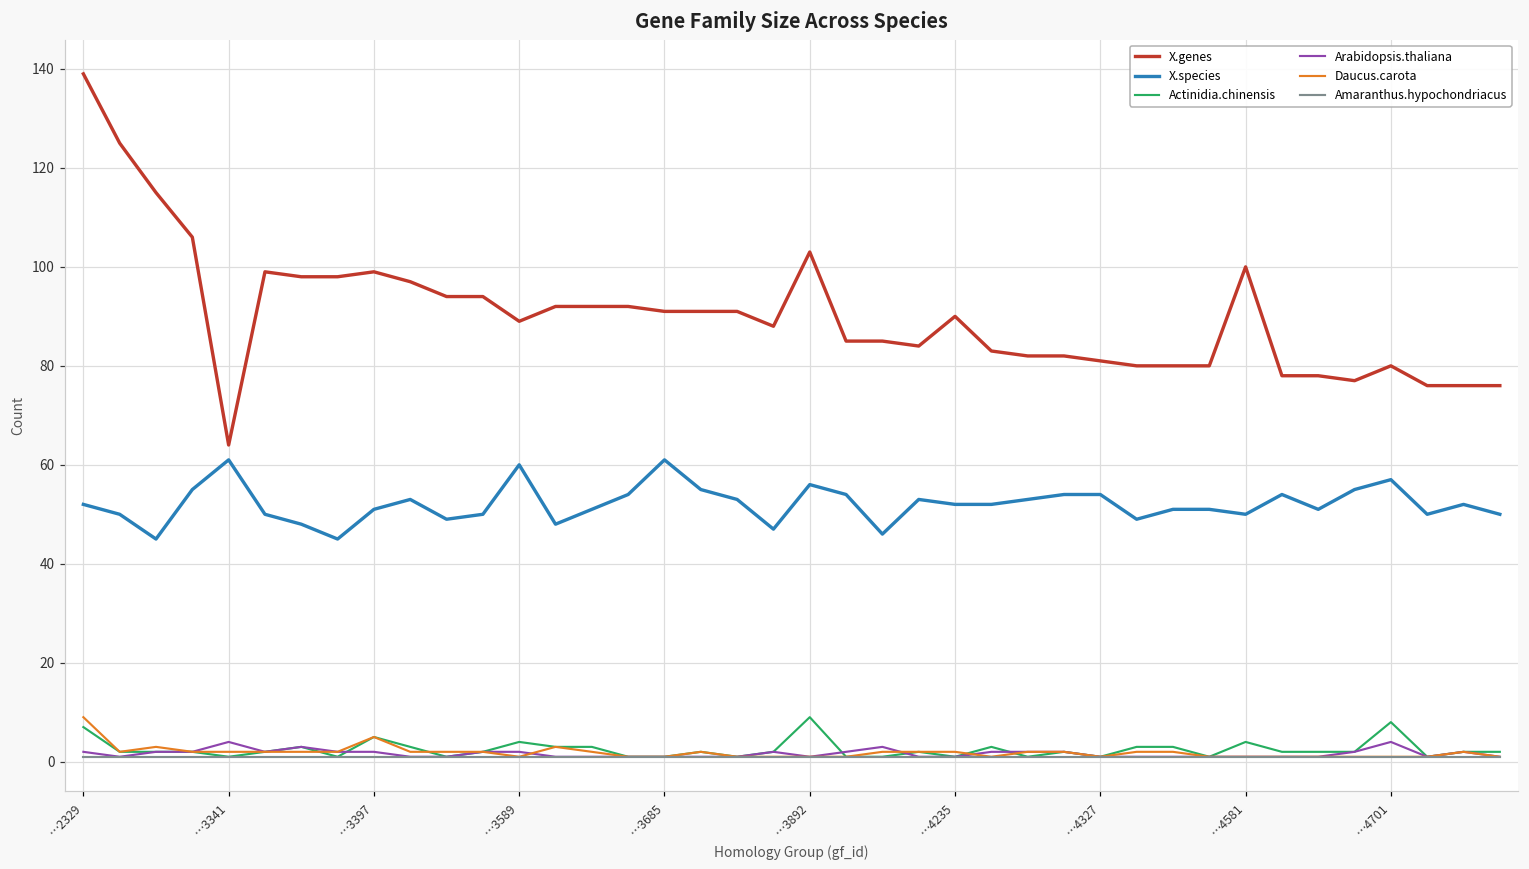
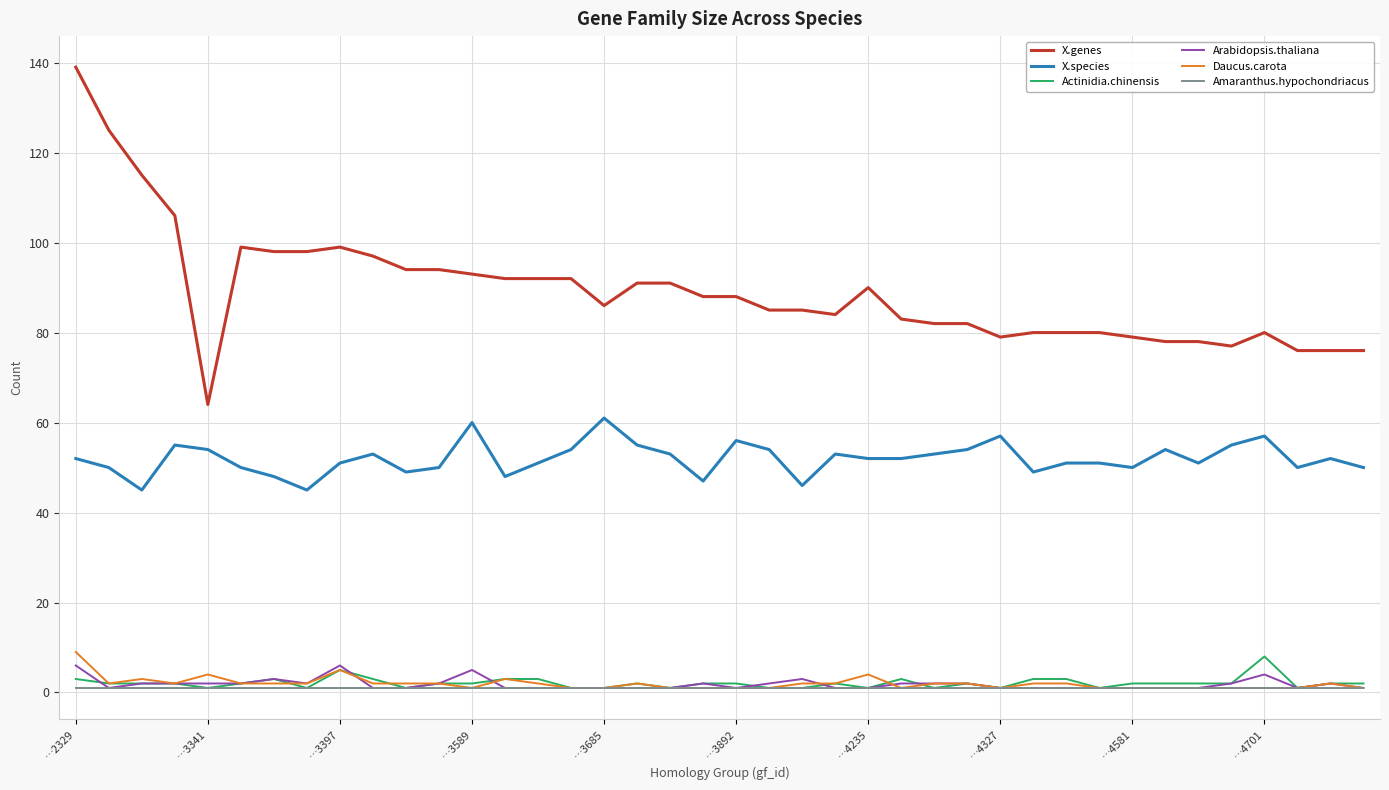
  {
    "X.genes": {
      "…2329": 139,
      "…3341": 64,
      "…3397": 99,
-     "…3589": 89,
-     "…3685": 91,
-     "…3892": 103,
+     "…3589": 93,
+     "…3685": 86,
+     "…3892": 88,
      "…4235": 90,
-     "…4327": 81,
-     "…4581": 100,
+     "…4327": 79,
+     "…4581": 79,
      "…4701": 80
    },
    "X.species": {
      "…2329": 52,
-     "…3341": 61,
+     "…3341": 54,
      "…3397": 51,
      "…3589": 60,
      "…3685": 61,
      "…3892": 56,
      "…4235": 52,
-     "…4327": 54,
+     "…4327": 57,
      "…4581": 50,
      "…4701": 57
    },
    "Actinidia.chinensis": {
-     "…2329": 7,
-     "…3589": 4,
-     "…3892": 9,
-     "…4581": 4,
+     "…2329": 3,
+     "…3589": 2,
+     "…3892": 2,
+     "…4581": 2,
      "…4701": 8
    },
    "Arabidopsis.thaliana": {
-     "…2329": 2,
-     "…3341": 4,
-     "…3397": 2,
-     "…3589": 2,
+     "…2329": 6,
+     "…3341": 2,
+     "…3397": 6,
+     "…3589": 5,
      "…4701": 4
    },
    "Daucus.carota": {
      "…2329": 9,
-     "…3341": 2,
-     "…4235": 2
+     "…3341": 4,
+     "…4235": 4
    },
    "Amaranthus.hypochondriacus": {
      "…2329": 1,
      "…3397": 1
    }
  }
